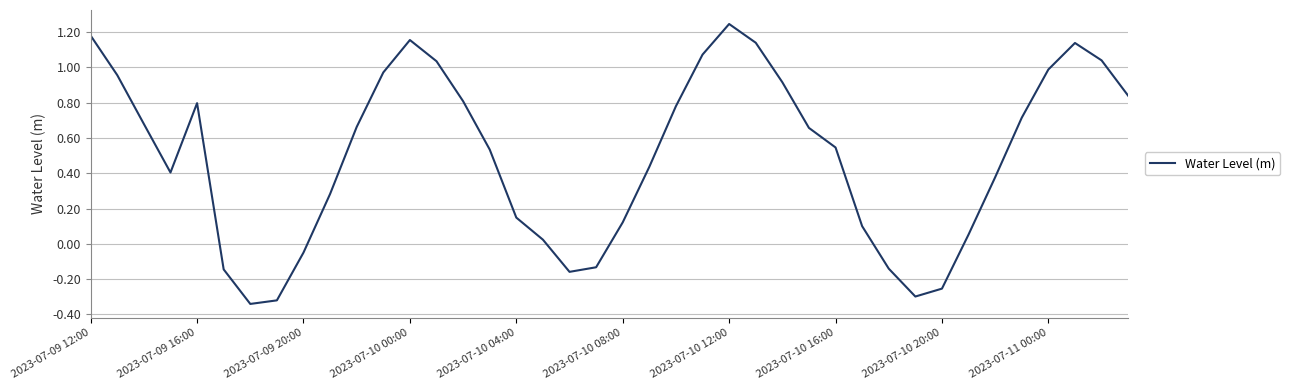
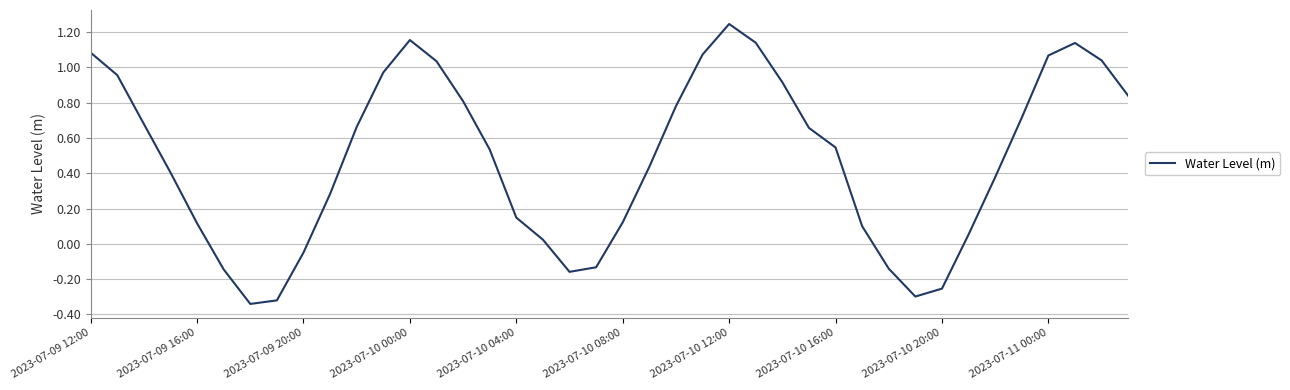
  {
-   "2023-07-09 12:00": 1.18,
-   "2023-07-09 16:00": 0.80,
+   "2023-07-09 12:00": 1.08,
+   "2023-07-09 16:00": 0.12,
    "2023-07-09 20:00": -0.05,
    "2023-07-10 00:00": 1.16,
    "2023-07-10 04:00": 0.15,
    "2023-07-10 08:00": 0.12,
    "2023-07-10 12:00": 1.25,
    "2023-07-10 16:00": 0.55,
    "2023-07-10 20:00": -0.25,
-   "2023-07-11 00:00": 0.99
+   "2023-07-11 00:00": 1.07
  }
